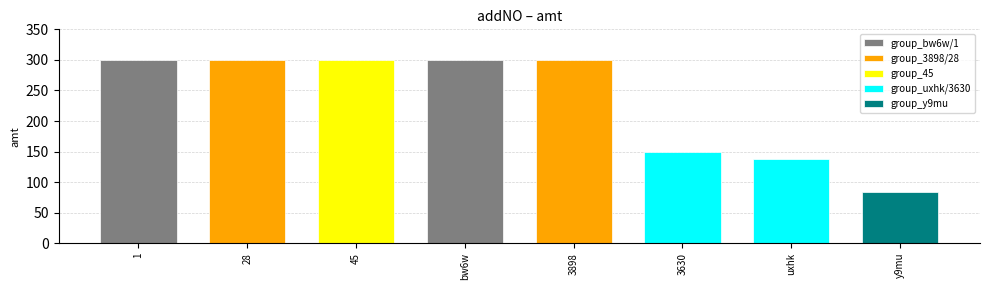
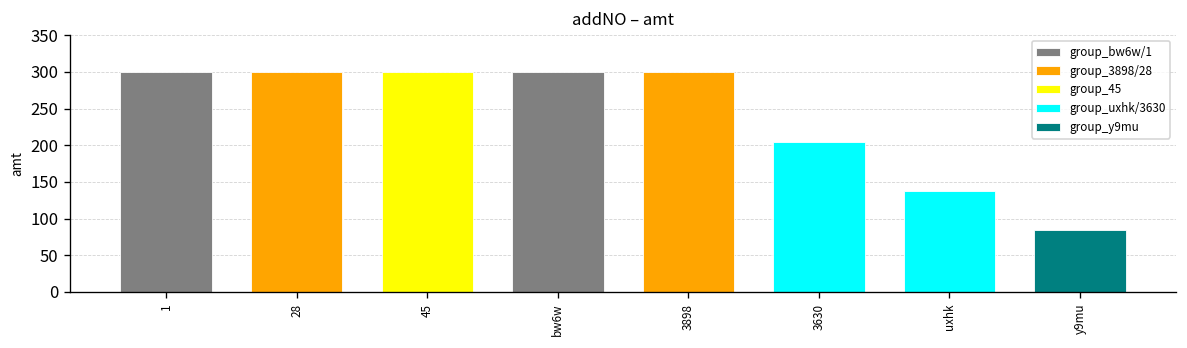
  {
    "1": 300,
    "28": 300,
    "45": 300,
    "bw6w": 300,
    "3898": 300,
-   "3630": 150,
+   "3630": 200,
    "uxhk": 140,
    "y9mu": 80
  }
